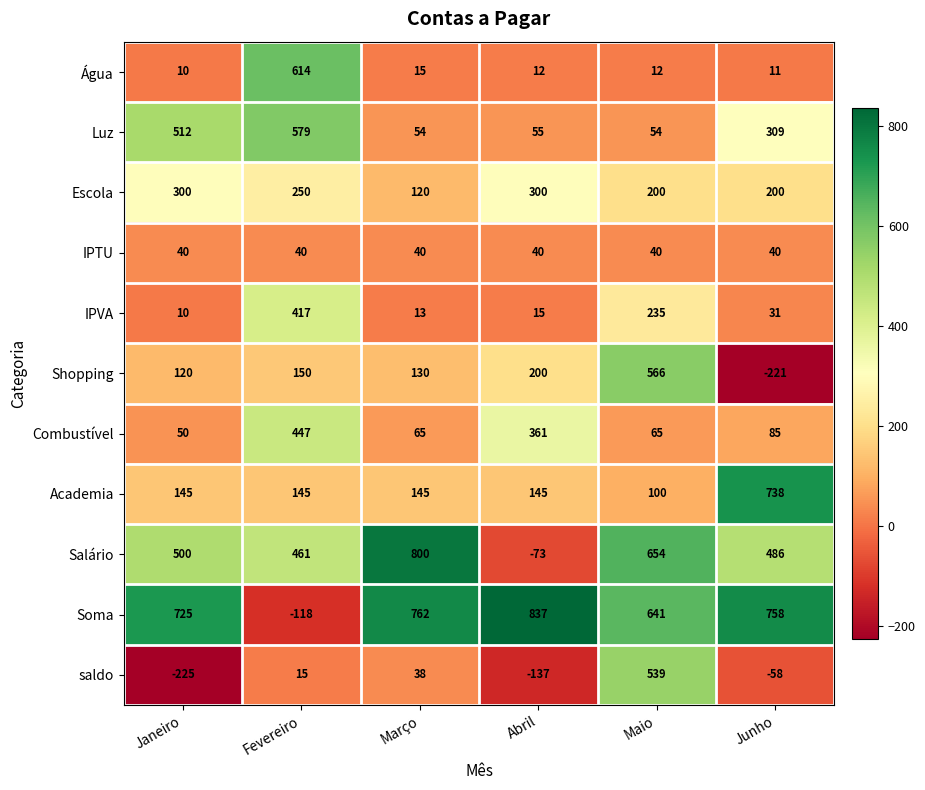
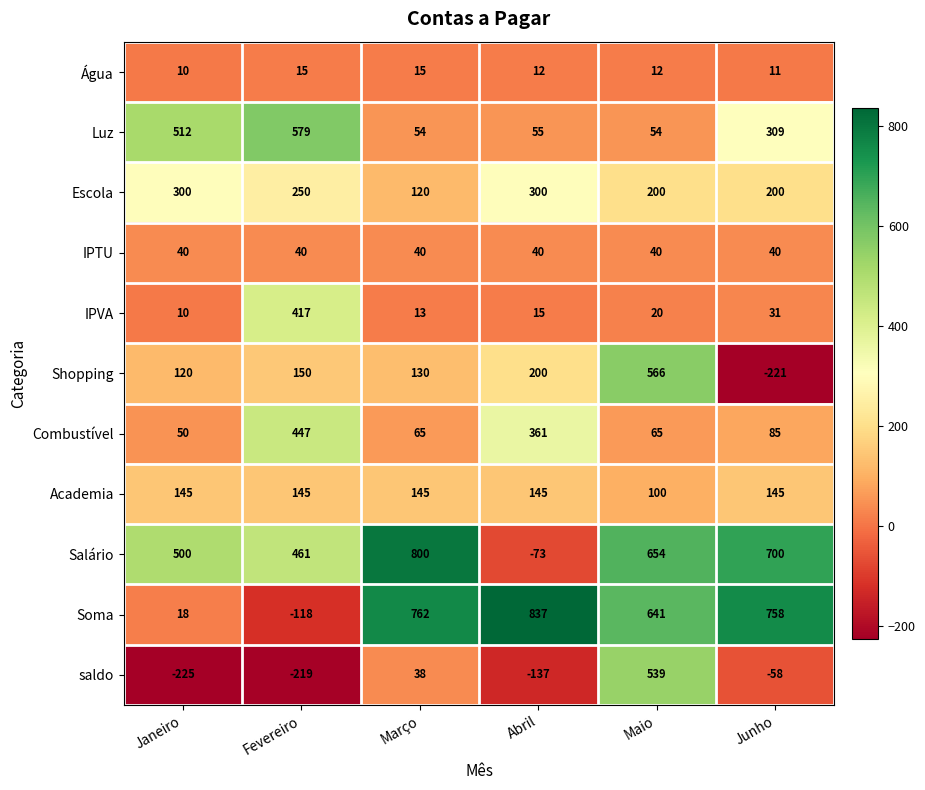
  {
    "Água": {
      "Janeiro": 10,
-     "Fevereiro": 614,
+     "Fevereiro": 15,
      "Março": 15,
      "Abril": 12,
      "Maio": 12,
      "Junho": 11
    },
    "Luz": {
      "Janeiro": 512,
      "Fevereiro": 579,
      "Março": 54,
      "Abril": 55,
      "Maio": 54,
      "Junho": 309
    },
    "Escola": {
      "Janeiro": 300,
      "Fevereiro": 250,
      "Março": 120,
      "Abril": 300,
      "Maio": 200,
      "Junho": 200
    },
    "IPTU": {
      "Janeiro": 40,
      "Fevereiro": 40,
      "Março": 40,
      "Abril": 40,
      "Maio": 40,
      "Junho": 40
    },
    "IPVA": {
      "Janeiro": 10,
      "Fevereiro": 417,
      "Março": 13,
      "Abril": 15,
-     "Maio": 235,
+     "Maio": 20,
      "Junho": 31
    },
    "Shopping": {
      "Janeiro": 120,
      "Fevereiro": 150,
      "Março": 130,
      "Abril": 200,
      "Maio": 566,
      "Junho": -221
    },
    "Combustível": {
      "Janeiro": 50,
      "Fevereiro": 447,
      "Março": 65,
      "Abril": 361,
      "Maio": 65,
      "Junho": 85
    },
    "Academia": {
      "Janeiro": 145,
      "Fevereiro": 145,
      "Março": 145,
      "Abril": 145,
      "Maio": 100,
-     "Junho": 738
+     "Junho": 145
    },
    "Salário": {
      "Janeiro": 500,
      "Fevereiro": 461,
      "Março": 800,
      "Abril": -73,
      "Maio": 654,
-     "Junho": 486
+     "Junho": 700
    },
    "Soma": {
-     "Janeiro": 725,
+     "Janeiro": 18,
      "Fevereiro": -118,
      "Março": 762,
      "Abril": 837,
      "Maio": 641,
      "Junho": 758
    },
    "saldo": {
      "Janeiro": -225,
-     "Fevereiro": 15,
+     "Fevereiro": -219,
      "Março": 38,
      "Abril": -137,
      "Maio": 539,
      "Junho": -58
    }
  }
